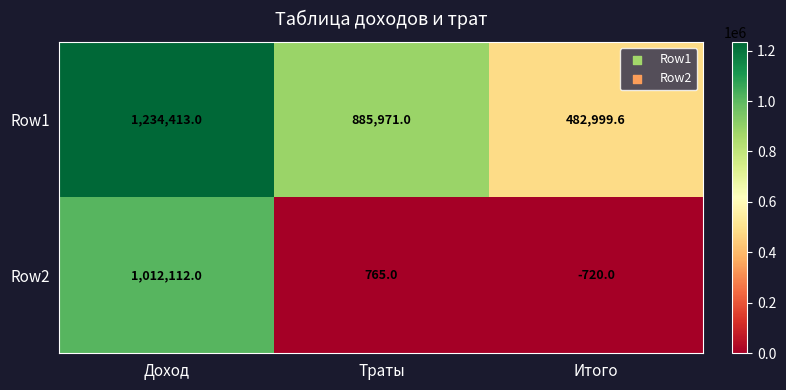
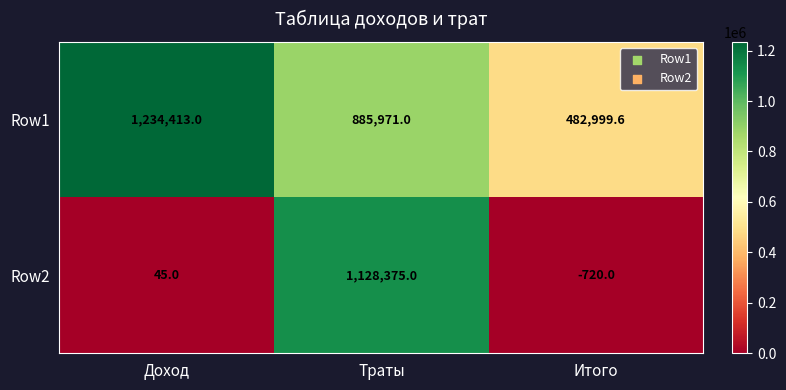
  {
    "Row1": {
      "Доход": "1,234,413.0",
      "Траты": "885,971.0",
      "Итого": "482,999.6"
    },
    "Row2": {
-     "Доход": "1,012,112.0",
-     "Траты": "765.0",
+     "Доход": "45.0",
+     "Траты": "1,128,375.0",
      "Итого": "-720.0"
    }
  }
